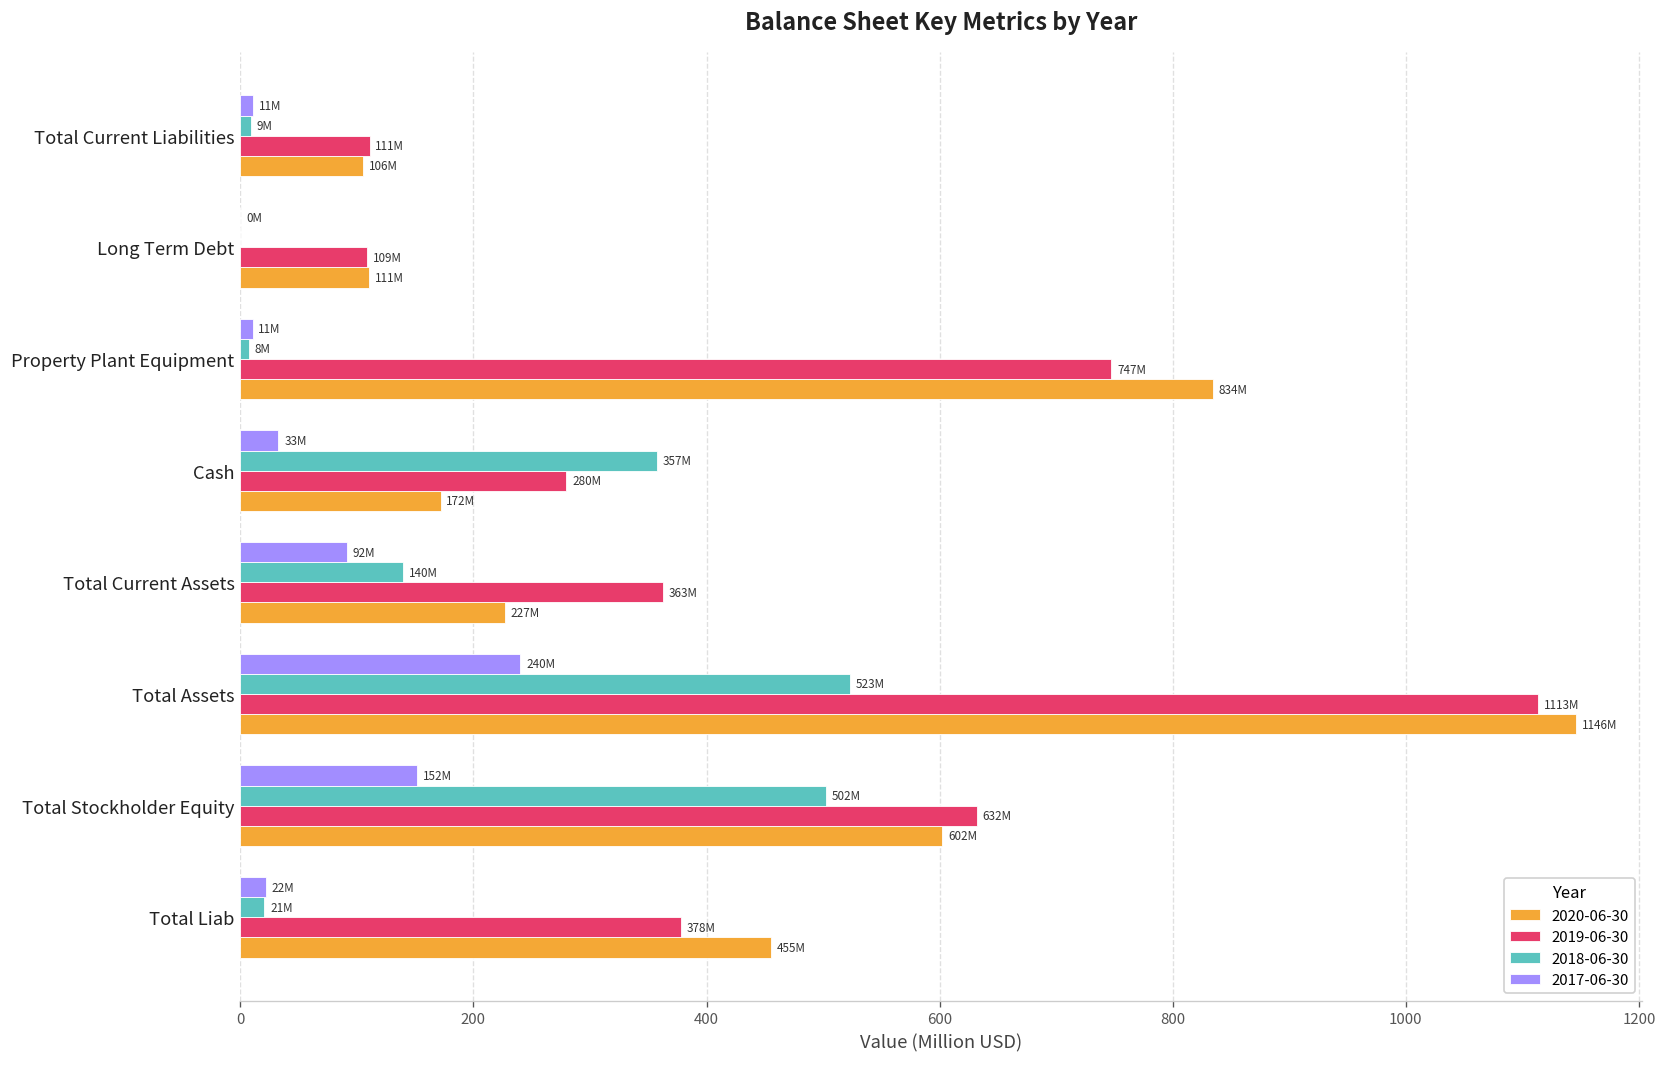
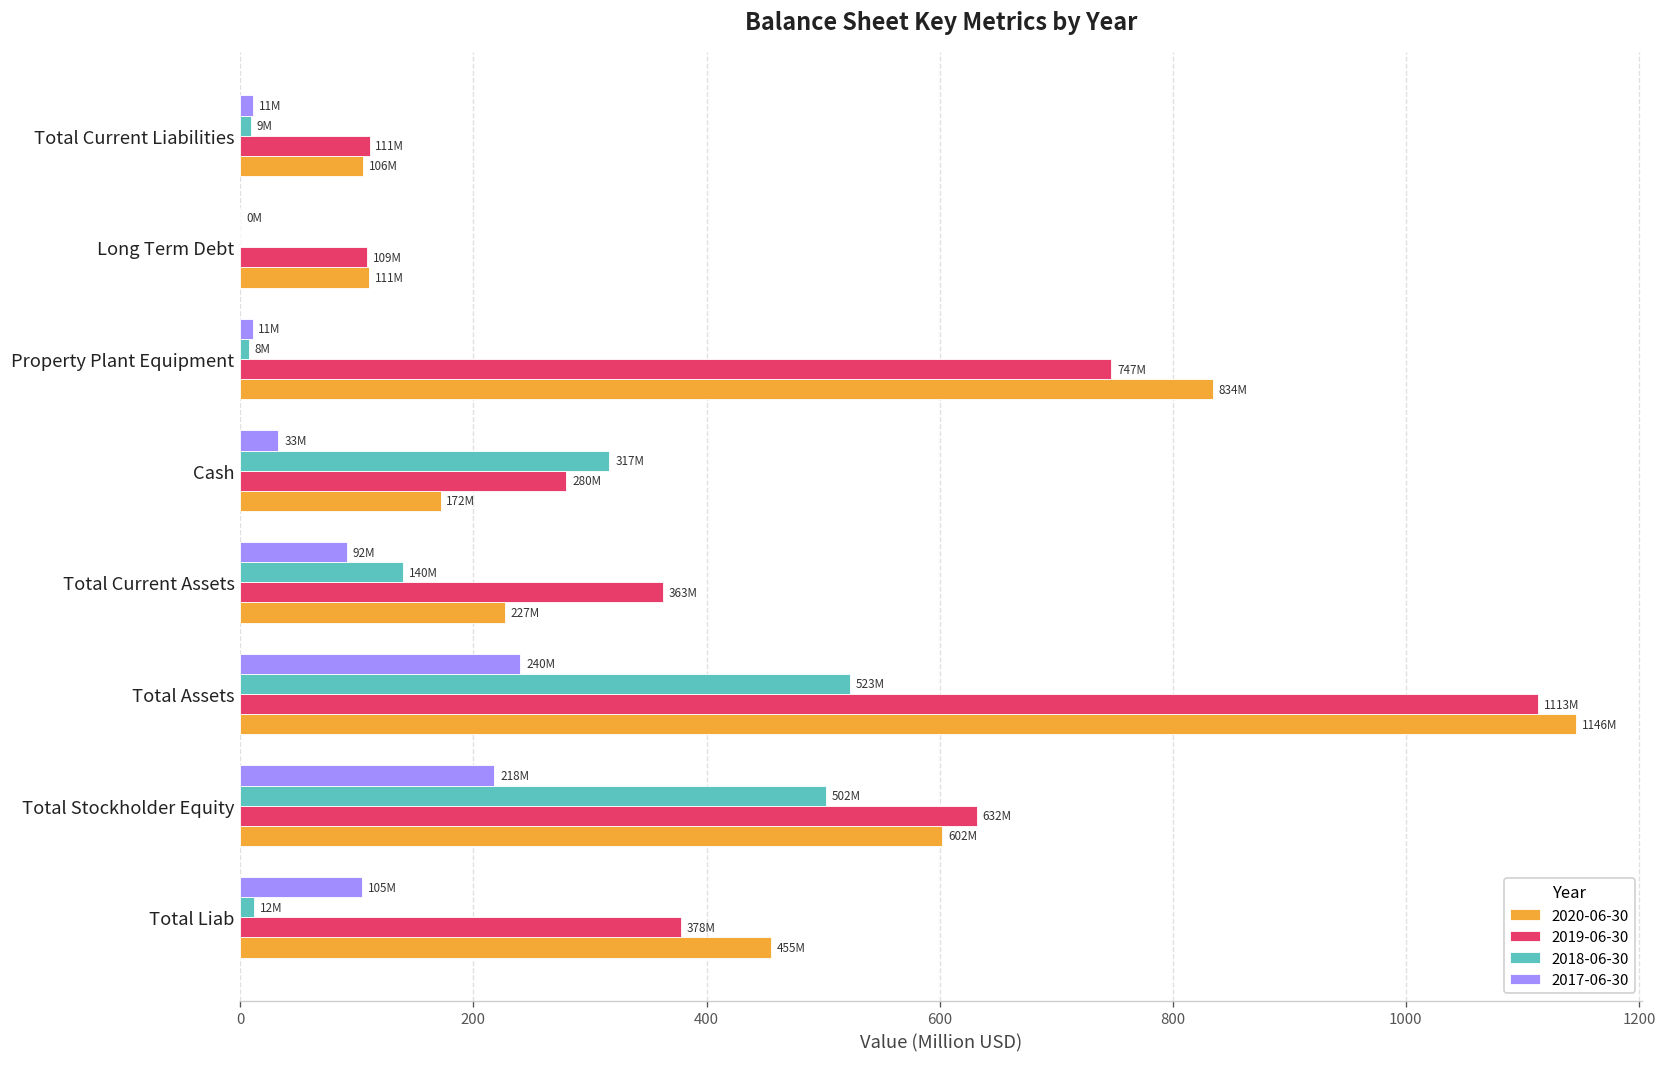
  {
    "2020-06-30": {
      "Total Current Liabilities": "106M",
      "Long Term Debt": "111M",
      "Property Plant Equipment": "834M",
      "Cash": "172M",
      "Total Current Assets": "227M",
      "Total Assets": "1146M",
      "Total Stockholder Equity": "602M",
      "Total Liab": "455M"
    },
    "2019-06-30": {
      "Total Current Liabilities": "111M",
      "Long Term Debt": "109M",
      "Property Plant Equipment": "747M",
      "Cash": "280M",
      "Total Current Assets": "363M",
      "Total Assets": "1113M",
      "Total Stockholder Equity": "632M",
      "Total Liab": "378M"
    },
    "2018-06-30": {
      "Total Current Liabilities": "9M",
      "Property Plant Equipment": "8M",
-     "Cash": "357M",
+     "Cash": "317M",
      "Total Current Assets": "140M",
      "Total Assets": "523M",
      "Total Stockholder Equity": "502M",
-     "Total Liab": "21M"
+     "Total Liab": "12M"
    },
    "2017-06-30": {
      "Total Current Liabilities": "11M",
      "Long Term Debt": "0M",
      "Property Plant Equipment": "11M",
      "Cash": "33M",
      "Total Current Assets": "92M",
      "Total Assets": "240M",
-     "Total Stockholder Equity": "152M",
-     "Total Liab": "22M"
+     "Total Stockholder Equity": "218M",
+     "Total Liab": "105M"
    }
  }
